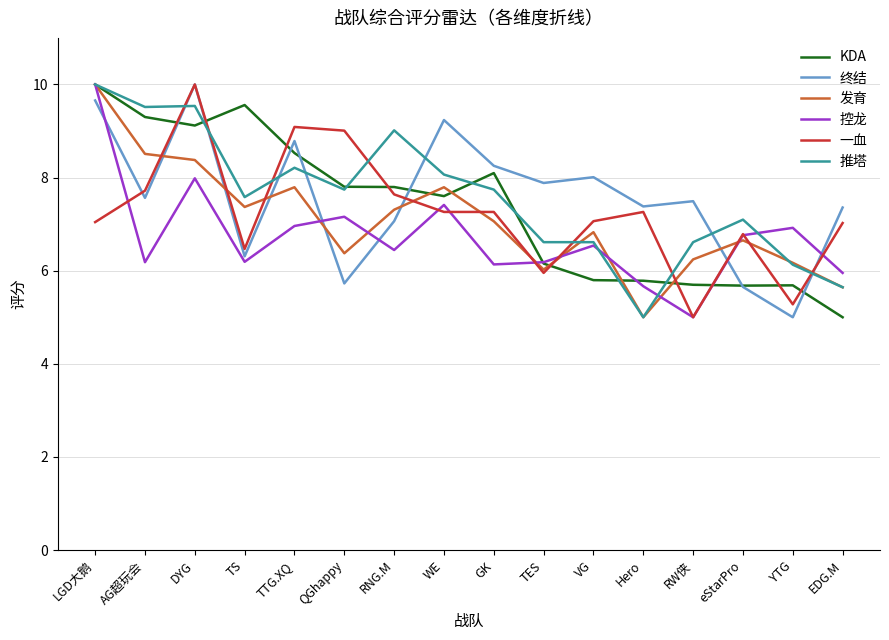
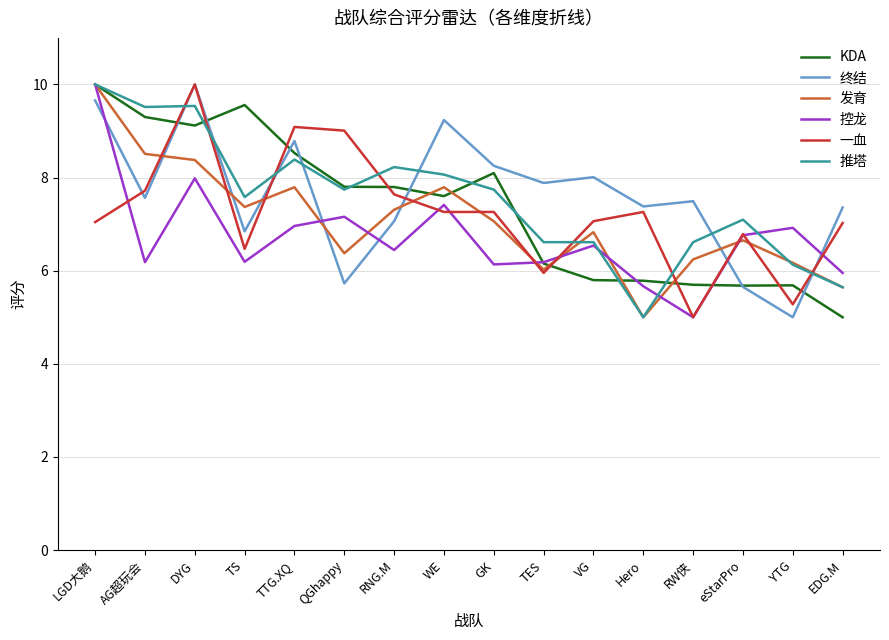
  {
    "KDA": {
      "AG超玩会": 9.3,
      "DYG": 9.1,
      "TS": 9.6,
      "TTG.XQ": 8.5,
      "QGhappy": 7.8,
      "RNG.M": 7.8,
      "WE": 7.6,
      "GK": 8.1,
      "VG": 5.8,
      "Hero": 5.8,
      "RW侠": 5.7,
      "YTG": 5.7,
      "EDG.M": 5.0
    },
    "终结": {
      "LGD大鹅": 9.7,
      "AG超玩会": 7.6,
-     "TS": 6.3,
+     "TS": 6.8,
      "TTG.XQ": 8.8,
      "QGhappy": 5.7,
      "RNG.M": 7.1,
      "WE": 9.2,
      "GK": 8.3,
      "TES": 7.9,
      "VG": 8.0,
      "Hero": 7.4,
      "RW侠": 7.5,
      "YTG": 5.0,
      "EDG.M": 7.4
    },
    "控龙": {
      "AG超玩会": 6.2,
      "DYG": 8.0,
      "TS": 6.2,
      "TTG.XQ": 7.0,
      "QGhappy": 7.2,
      "RNG.M": 6.4,
      "WE": 7.4,
      "GK": 6.1,
      "VG": 6.5,
      "Hero": 5.7,
      "YTG": 6.9,
      "EDG.M": 6.0
    },
    "推塔": {
      "AG超玩会": 9.5,
      "DYG": 9.5,
      "TS": 7.6,
-     "TTG.XQ": 8.2,
+     "TTG.XQ": 8.4,
      "QGhappy": 7.7,
-     "RNG.M": 9.0,
+     "RNG.M": 8.2,
      "WE": 8.1,
      "GK": 7.7,
      "TES": 6.6,
      "VG": 6.6,
      "RW侠": 6.6,
      "eStarPro": 7.1
    }
  }
